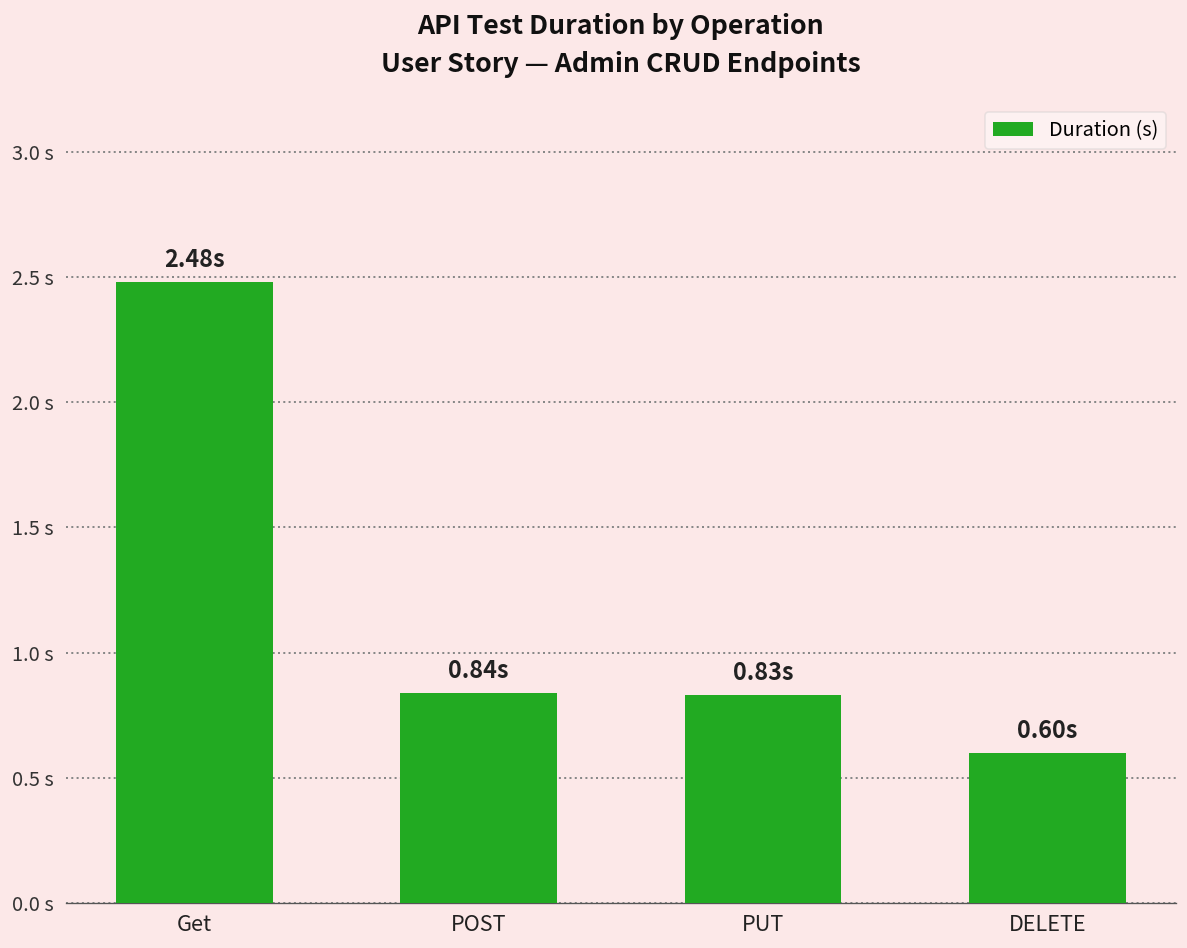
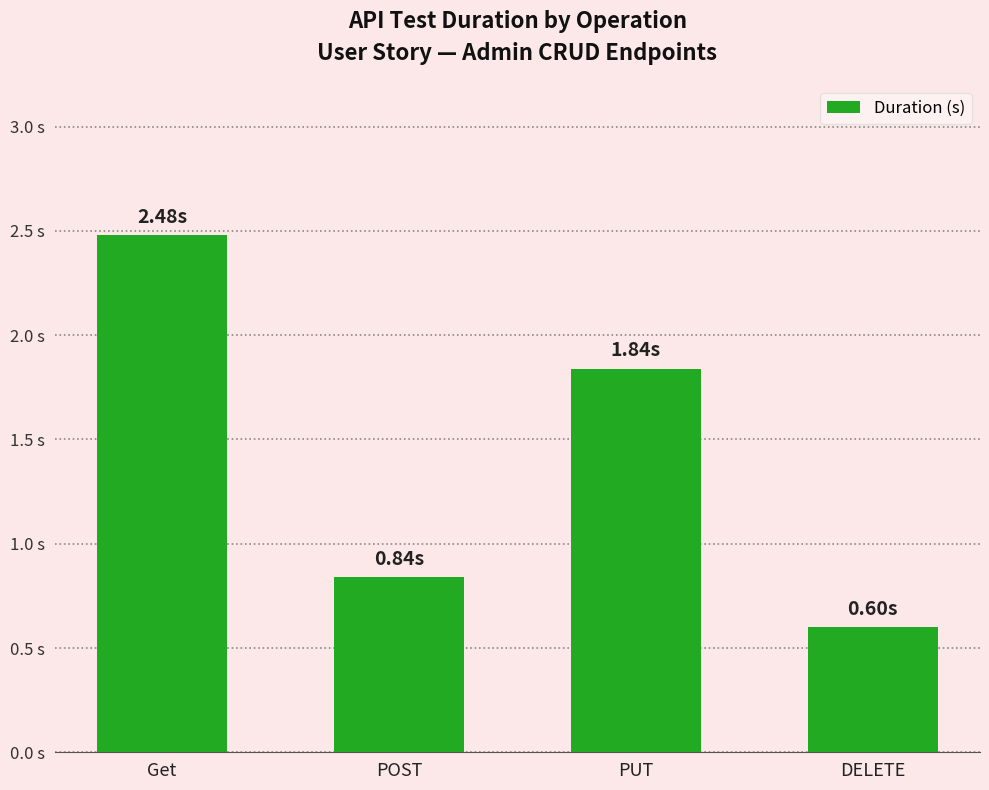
  {
    "Get": "2.48s",
    "POST": "0.84s",
-   "PUT": "0.83s",
+   "PUT": "1.84s",
    "DELETE": "0.60s"
  }
